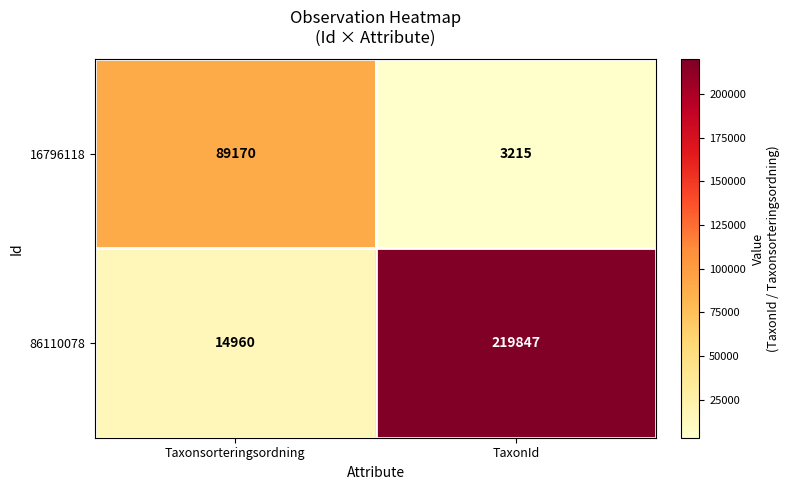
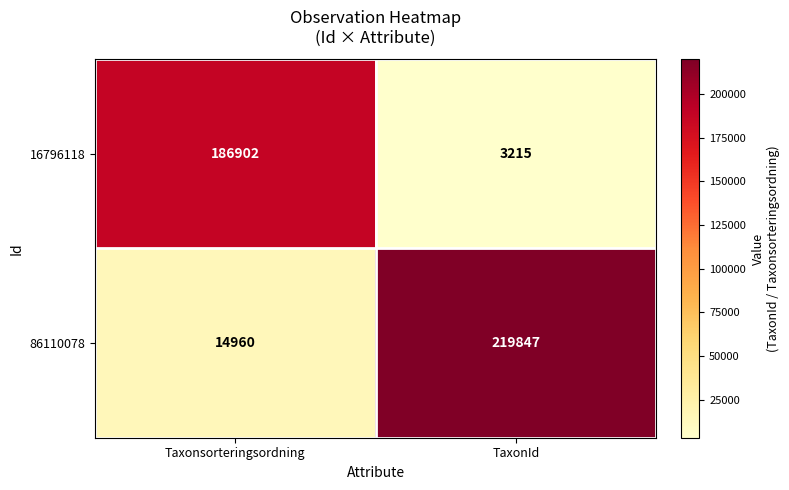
  {
    "16796118": {
-     "Taxonsorteringsordning": 89170,
+     "Taxonsorteringsordning": 186902,
      "TaxonId": 3215
    },
    "86110078": {
      "Taxonsorteringsordning": 14960,
      "TaxonId": 219847
    }
  }
